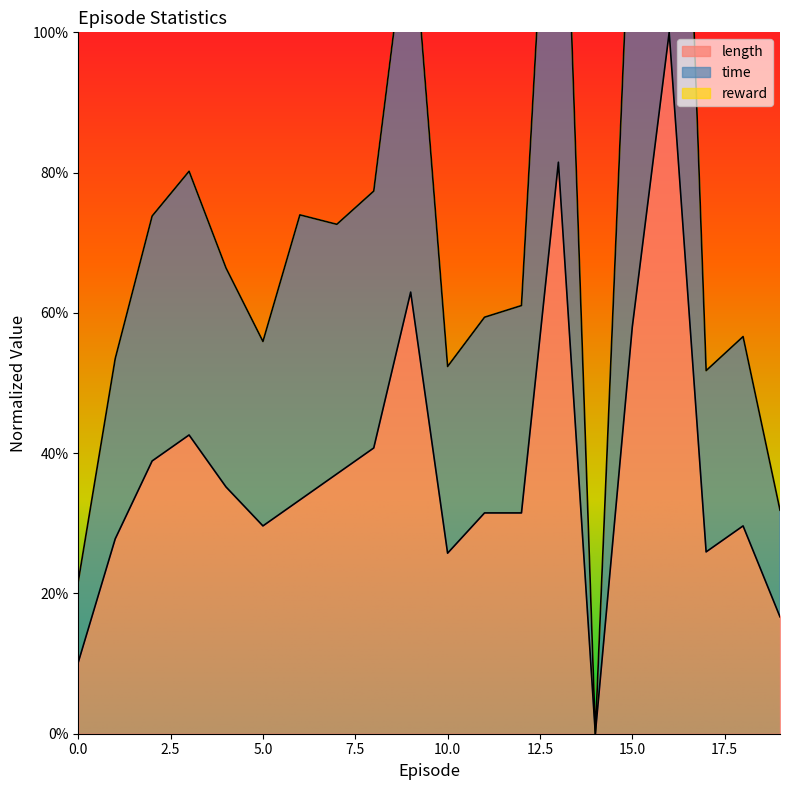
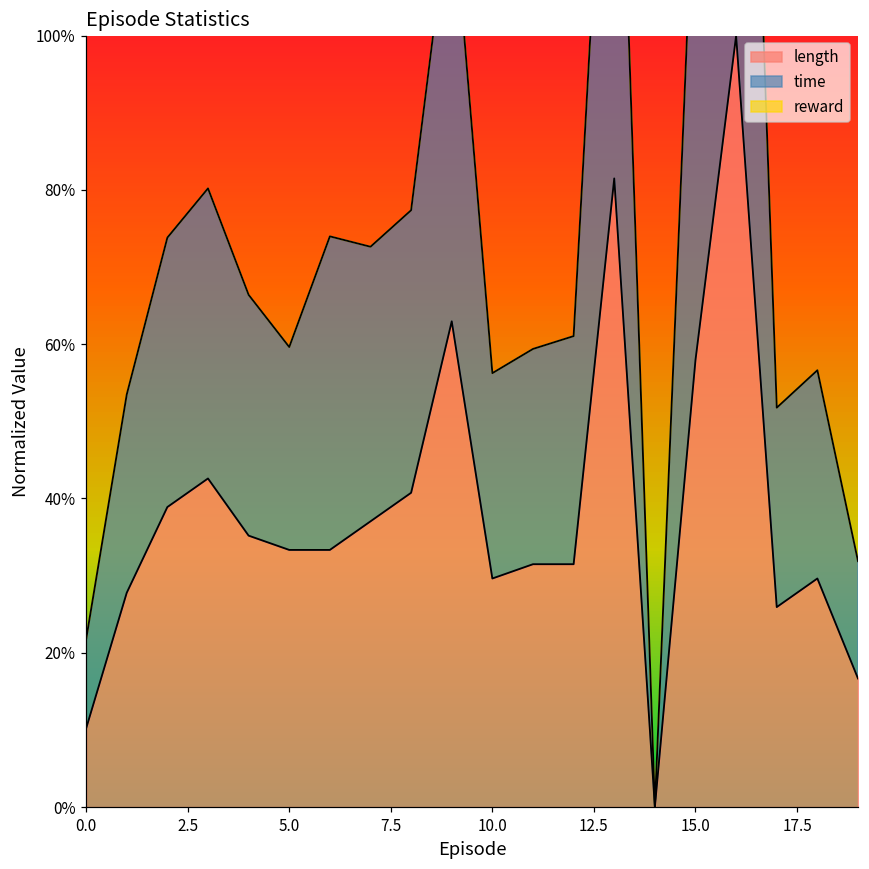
  {
    "length": {
      "0.0": "10%",
-     "5.0": "30%",
-     "10.0": "26%",
+     "5.0": "33%",
+     "10.0": "30%",
      "15.0": "58%"
    }
  }
